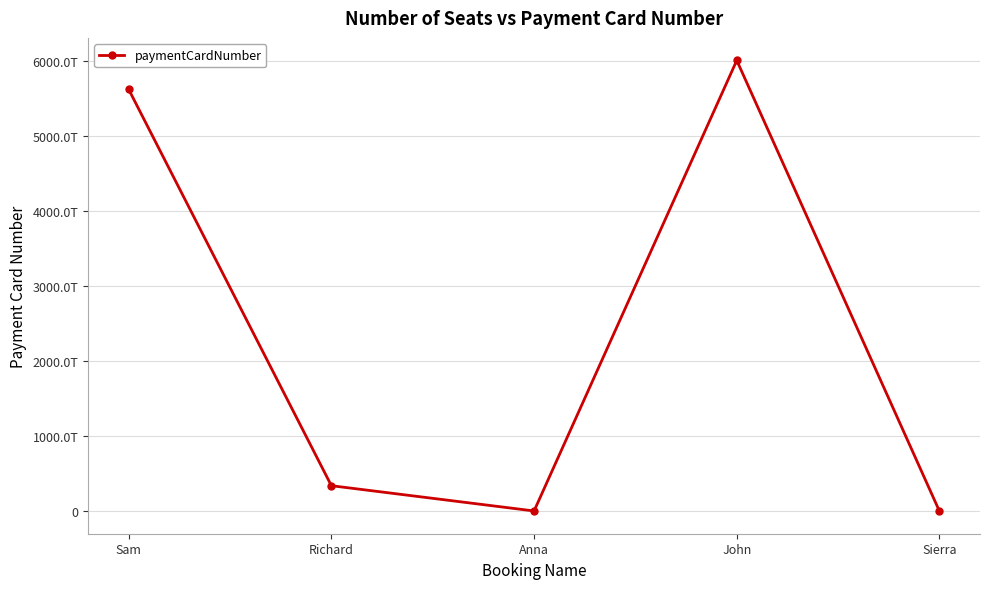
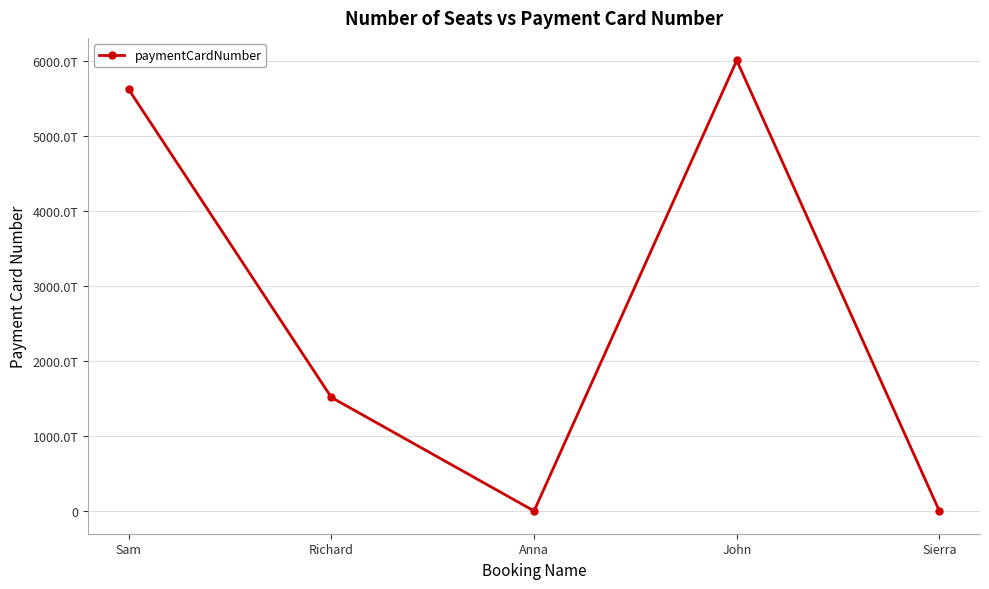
  {
    "Sam": "5600T",
-   "Richard": "300T",
+   "Richard": "1500T",
    "Anna": "0T",
    "John": "6000T",
    "Sierra": "0T"
  }
